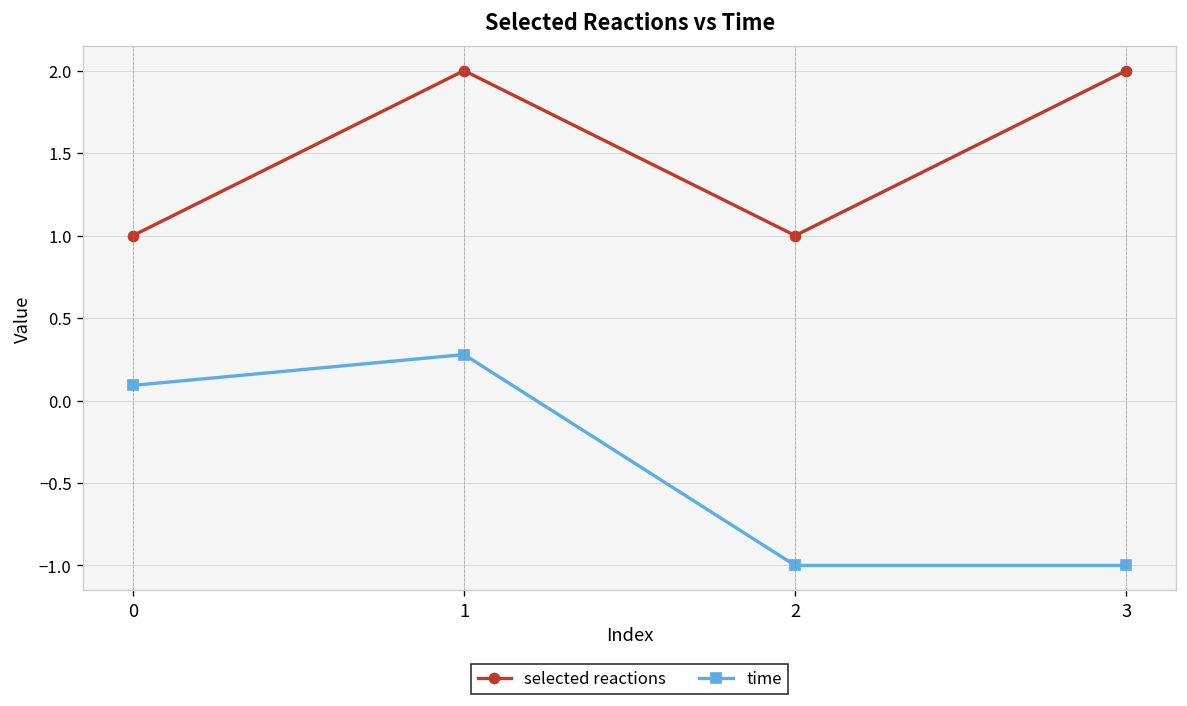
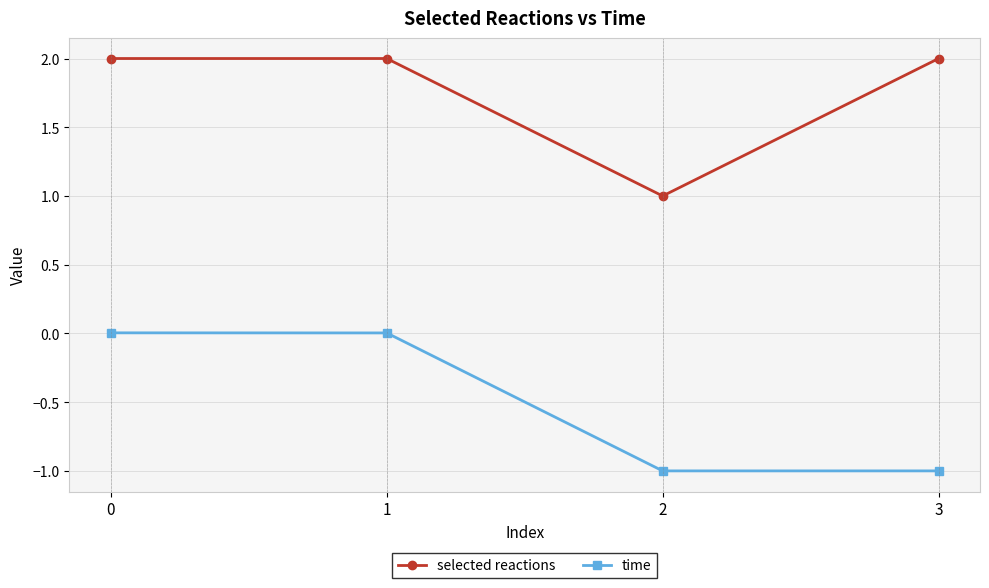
  {
    "selected reactions": {
-     "0": 1,
+     "0": 2,
      "1": 2,
      "2": 1,
      "3": 2
    },
    "time": {
-     "0": 0.09,
-     "1": 0.28,
+     "0": 0.00,
+     "1": 0.00,
      "2": -1.00,
      "3": -1.00
    }
  }
